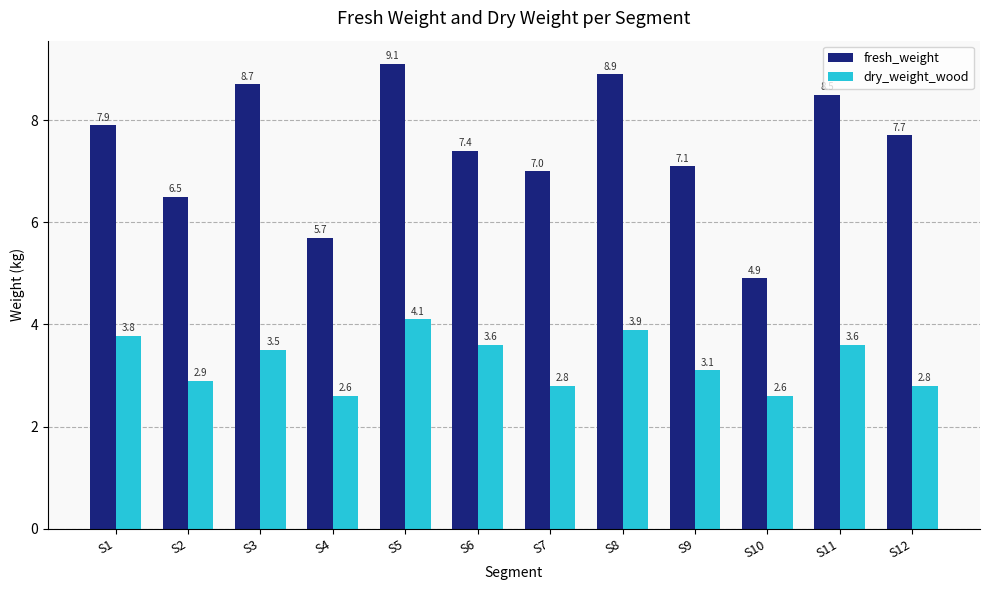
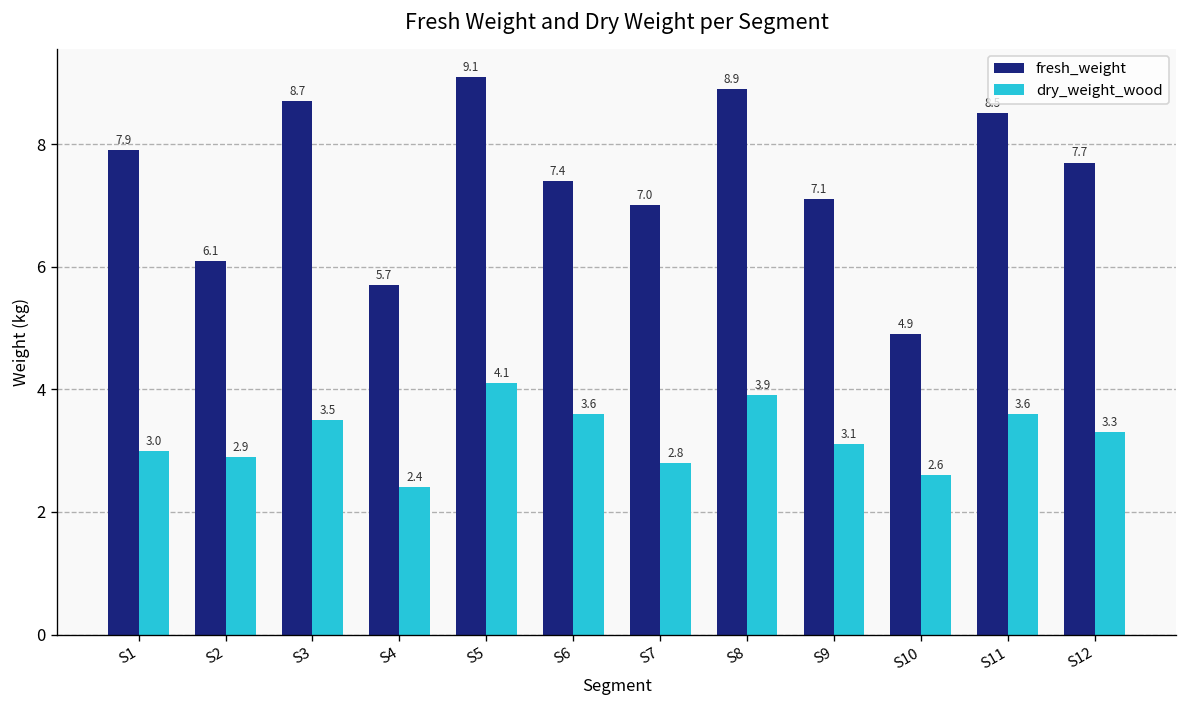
  {
    "fresh_weight": {
      "S1": 7.9,
-     "S2": 6.5,
+     "S2": 6.1,
      "S3": 8.7,
      "S4": 5.7,
      "S5": 9.1,
      "S6": 7.4,
      "S7": 7.0,
      "S8": 8.9,
      "S9": 7.1,
      "S10": 4.9,
      "S12": 7.7
    },
    "dry_weight_wood": {
-     "S1": 3.8,
+     "S1": 3.0,
      "S2": 2.9,
      "S3": 3.5,
-     "S4": 2.6,
+     "S4": 2.4,
      "S5": 4.1,
      "S6": 3.6,
      "S7": 2.8,
      "S8": 3.9,
      "S9": 3.1,
      "S10": 2.6,
      "S11": 3.6,
-     "S12": 2.8
+     "S12": 3.3
    }
  }
